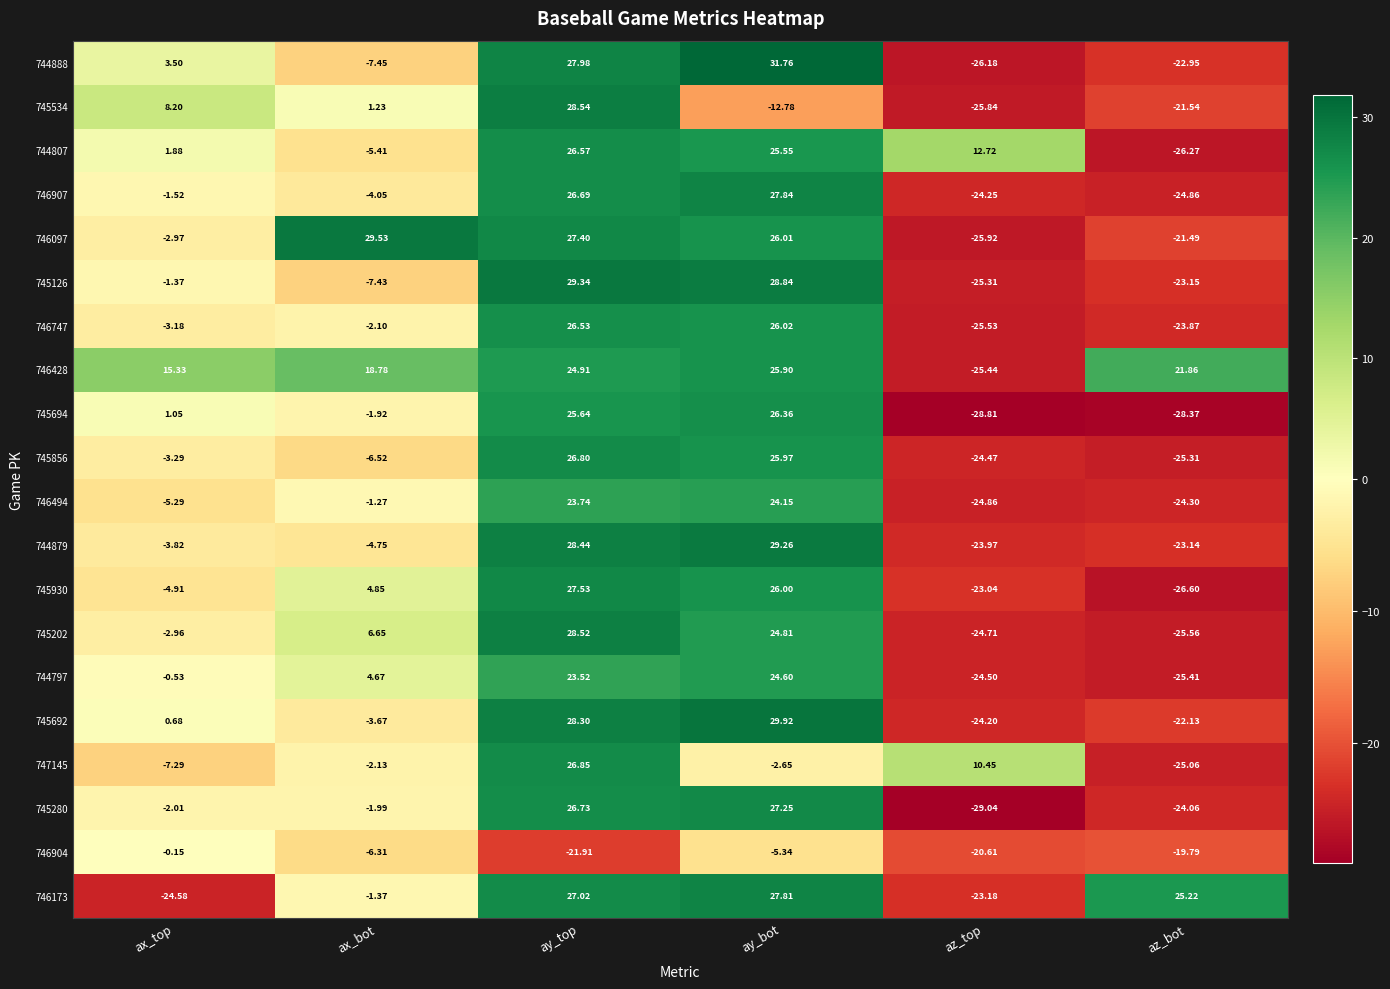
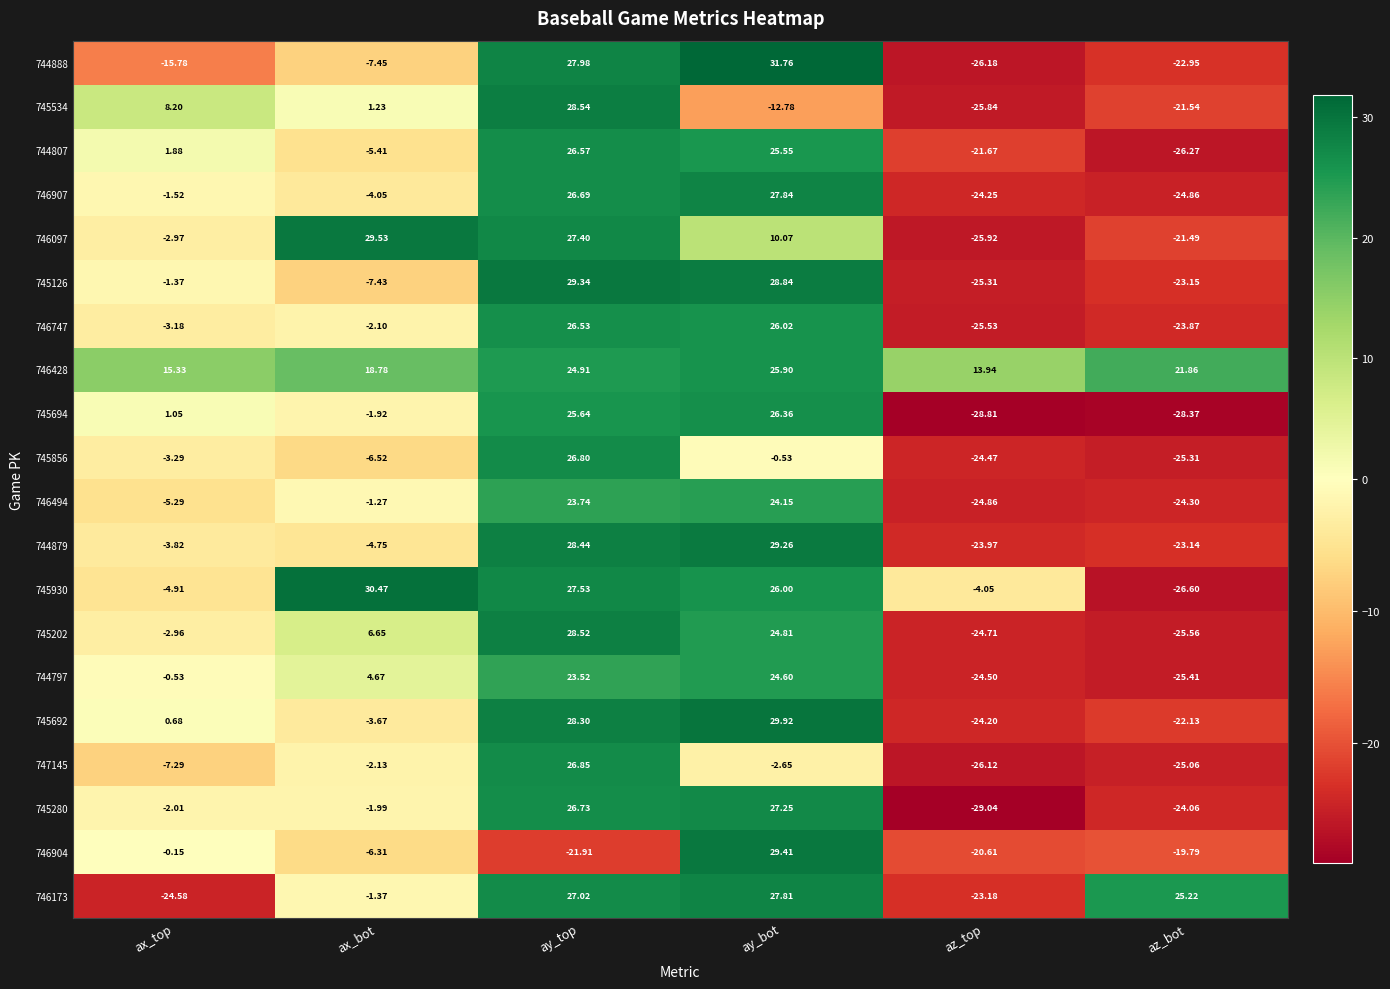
  {
    "744888": {
-     "ax_top": 3.50,
+     "ax_top": -15.78,
      "ax_bot": -7.45,
      "ay_top": 27.98,
      "ay_bot": 31.76,
      "az_top": -26.18,
      "az_bot": -22.95
    },
    "745534": {
      "ax_top": 8.20,
      "ax_bot": 1.23,
      "ay_top": 28.54,
      "ay_bot": -12.78,
      "az_top": -25.84,
      "az_bot": -21.54
    },
    "744807": {
      "ax_top": 1.88,
      "ax_bot": -5.41,
      "ay_top": 26.57,
      "ay_bot": 25.55,
-     "az_top": 12.72,
+     "az_top": -21.67,
      "az_bot": -26.27
    },
    "746907": {
      "ax_top": -1.52,
      "ax_bot": -4.05,
      "ay_top": 26.69,
      "ay_bot": 27.84,
      "az_top": -24.25,
      "az_bot": -24.86
    },
    "746097": {
      "ax_top": -2.97,
      "ax_bot": 29.53,
      "ay_top": 27.40,
-     "ay_bot": 26.01,
+     "ay_bot": 10.07,
      "az_top": -25.92,
      "az_bot": -21.49
    },
    "745126": {
      "ax_top": -1.37,
      "ax_bot": -7.43,
      "ay_top": 29.34,
      "ay_bot": 28.84,
      "az_top": -25.31,
      "az_bot": -23.15
    },
    "746747": {
      "ax_top": -3.18,
      "ax_bot": -2.10,
      "ay_top": 26.53,
      "ay_bot": 26.02,
      "az_top": -25.53,
      "az_bot": -23.87
    },
    "746428": {
      "ax_top": 15.33,
      "ax_bot": 18.78,
      "ay_top": 24.91,
      "ay_bot": 25.90,
-     "az_top": -25.44,
+     "az_top": 13.94,
      "az_bot": 21.86
    },
    "745694": {
      "ax_top": 1.05,
      "ax_bot": -1.92,
      "ay_top": 25.64,
      "ay_bot": 26.36,
      "az_top": -28.81,
      "az_bot": -28.37
    },
    "745856": {
      "ax_top": -3.29,
      "ax_bot": -6.52,
      "ay_top": 26.80,
-     "ay_bot": 25.97,
+     "ay_bot": -0.53,
      "az_top": -24.47,
      "az_bot": -25.31
    },
    "746494": {
      "ax_top": -5.29,
      "ax_bot": -1.27,
      "ay_top": 23.74,
      "ay_bot": 24.15,
      "az_top": -24.86,
      "az_bot": -24.30
    },
    "744879": {
      "ax_top": -3.82,
      "ax_bot": -4.75,
      "ay_top": 28.44,
      "ay_bot": 29.26,
      "az_top": -23.97,
      "az_bot": -23.14
    },
    "745930": {
      "ax_top": -4.91,
-     "ax_bot": 4.85,
+     "ax_bot": 30.47,
      "ay_top": 27.53,
      "ay_bot": 26.00,
-     "az_top": -23.04,
+     "az_top": -4.05,
      "az_bot": -26.60
    },
    "745202": {
      "ax_top": -2.96,
      "ax_bot": 6.65,
      "ay_top": 28.52,
      "ay_bot": 24.81,
      "az_top": -24.71,
      "az_bot": -25.56
    },
    "744797": {
      "ax_top": -0.53,
      "ax_bot": 4.67,
      "ay_top": 23.52,
      "ay_bot": 24.60,
      "az_top": -24.50,
      "az_bot": -25.41
    },
    "745692": {
      "ax_top": 0.68,
      "ax_bot": -3.67,
      "ay_top": 28.30,
      "ay_bot": 29.92,
      "az_top": -24.20,
      "az_bot": -22.13
    },
    "747145": {
      "ax_top": -7.29,
      "ax_bot": -2.13,
      "ay_top": 26.85,
      "ay_bot": -2.65,
-     "az_top": 10.45,
+     "az_top": -26.12,
      "az_bot": -25.06
    },
    "745280": {
      "ax_top": -2.01,
      "ax_bot": -1.99,
      "ay_top": 26.73,
      "ay_bot": 27.25,
      "az_top": -29.04,
      "az_bot": -24.06
    },
    "746904": {
      "ax_top": -0.15,
      "ax_bot": -6.31,
      "ay_top": -21.91,
-     "ay_bot": -5.34,
+     "ay_bot": 29.41,
      "az_top": -20.61,
      "az_bot": -19.79
    },
    "746173": {
      "ax_top": -24.58,
      "ax_bot": -1.37,
      "ay_top": 27.02,
      "ay_bot": 27.81,
      "az_top": -23.18,
      "az_bot": 25.22
    }
  }
